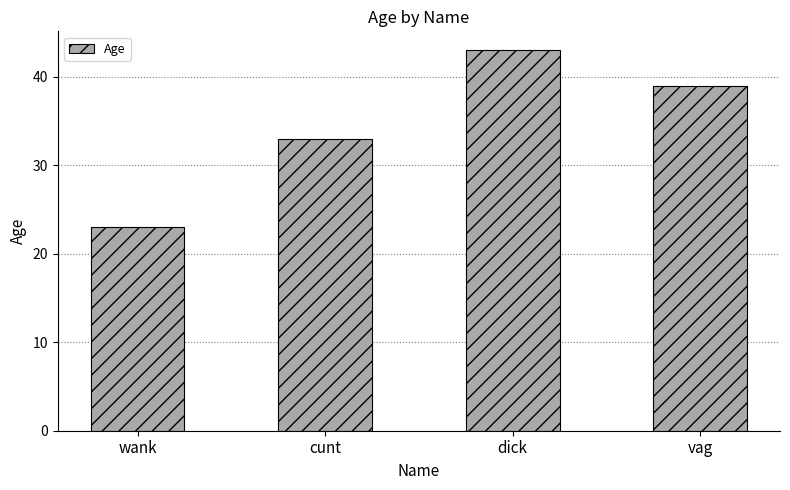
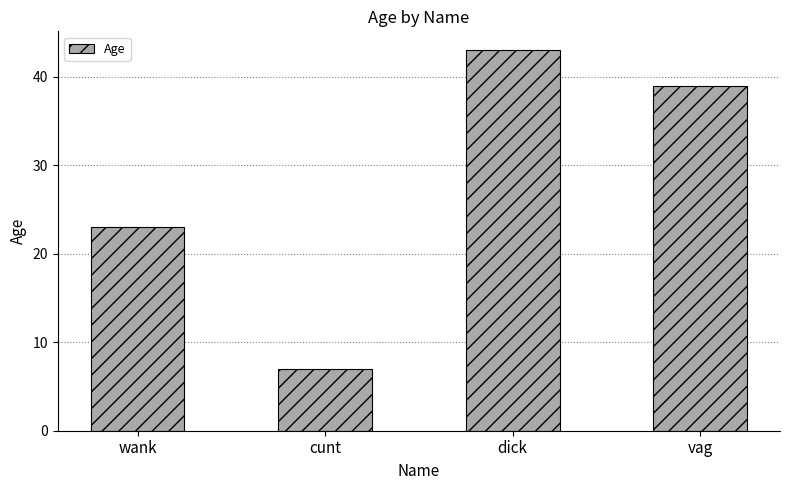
  {
    "wank": 23,
-   "cunt": 33,
+   "cunt": 7,
    "dick": 43,
    "vag": 39
  }
